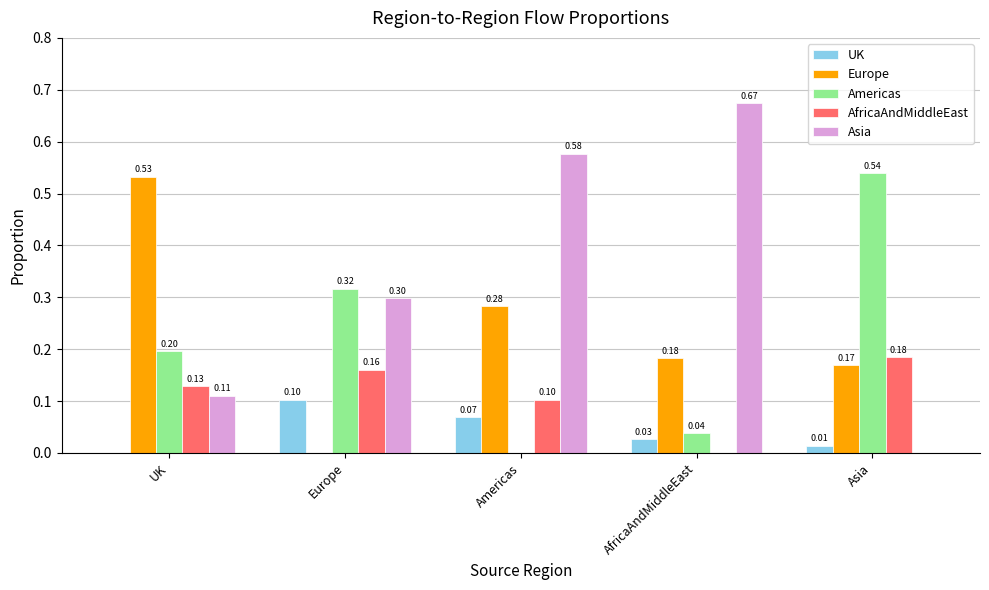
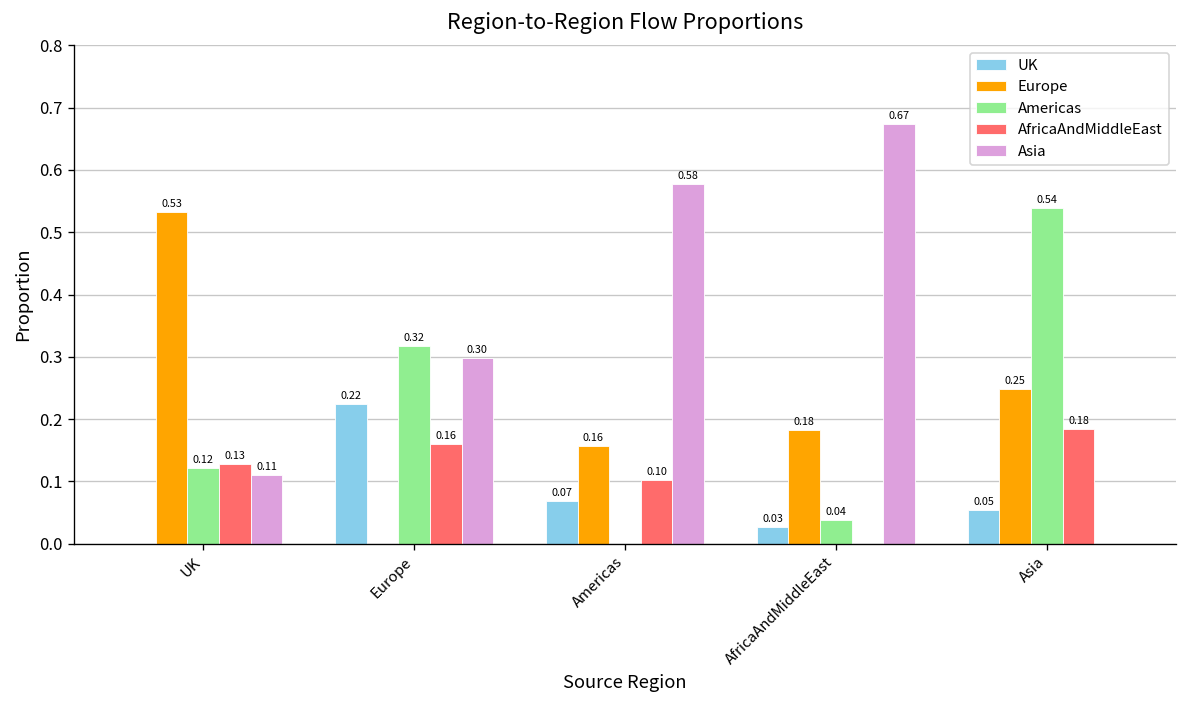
  {
    "UK": {
-     "Europe": 0.10,
+     "Europe": 0.22,
      "Americas": 0.07,
      "AfricaAndMiddleEast": 0.03,
-     "Asia": 0.01
+     "Asia": 0.05
    },
    "Europe": {
      "UK": 0.53,
-     "Americas": 0.28,
+     "Americas": 0.16,
      "AfricaAndMiddleEast": 0.18,
-     "Asia": 0.17
+     "Asia": 0.25
    },
    "Americas": {
-     "UK": 0.20,
+     "UK": 0.12,
      "Europe": 0.32,
      "AfricaAndMiddleEast": 0.04,
      "Asia": 0.54
    },
    "AfricaAndMiddleEast": {
      "UK": 0.13,
      "Europe": 0.16,
      "Americas": 0.10,
      "Asia": 0.18
    },
    "Asia": {
      "UK": 0.11,
      "Europe": 0.30,
      "Americas": 0.58,
      "AfricaAndMiddleEast": 0.67
    }
  }
